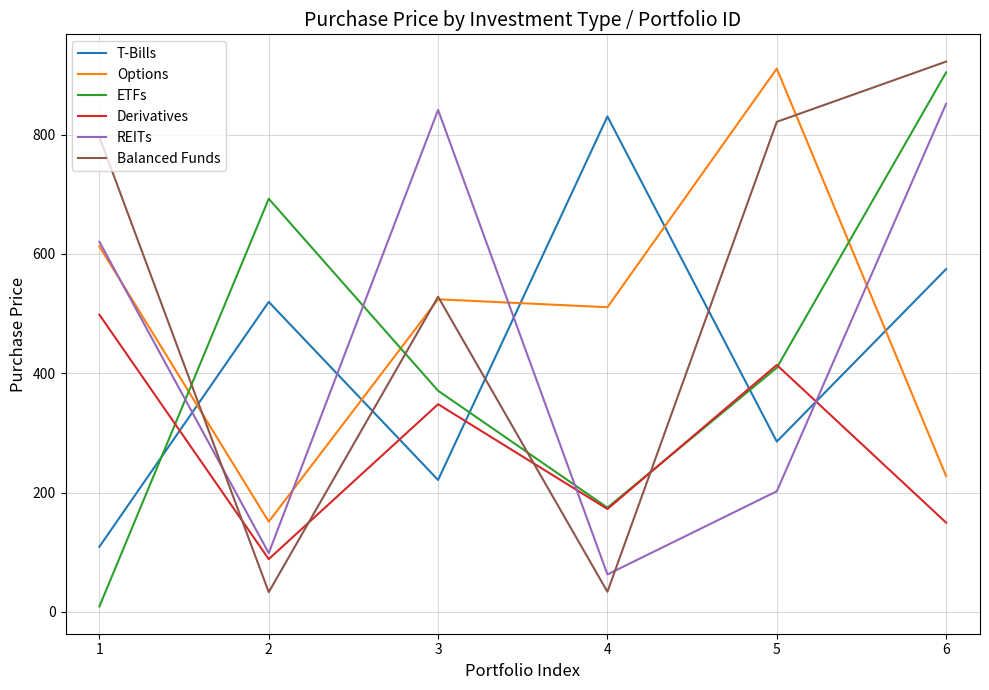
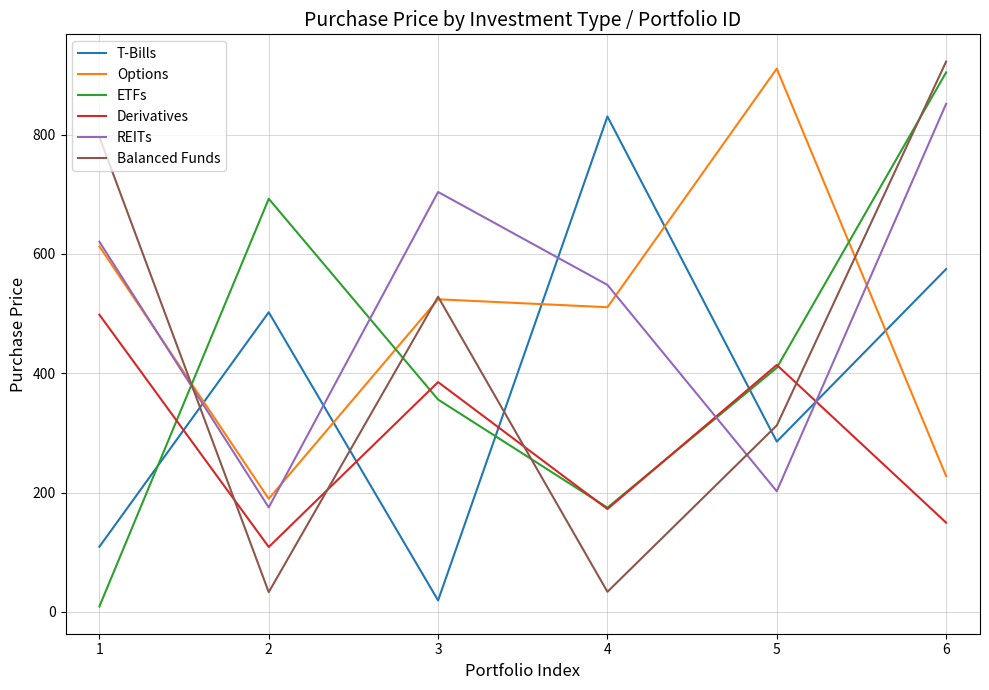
  {
    "T-Bills": {
      "1": 110,
-     "2": 520,
-     "3": 220,
+     "2": 500,
+     "3": 20,
      "4": 830,
      "5": 290,
      "6": 570
    },
    "Options": {
      "1": 610,
-     "2": 150,
+     "2": 190,
      "3": 520,
      "4": 510,
      "5": 910,
      "6": 230
    },
    "ETFs": {
      "1": 10,
      "2": 690,
-     "3": 370,
+     "3": 360,
      "5": 410,
      "6": 900
    },
    "Derivatives": {
      "1": 500,
-     "2": 90,
-     "3": 350,
+     "2": 110,
+     "3": 390,
      "5": 410,
      "6": 150
    },
    "REITs": {
      "1": 620,
-     "2": 100,
-     "3": 840,
-     "4": 60,
+     "2": 180,
+     "3": 700,
+     "4": 550,
      "5": 200,
      "6": 850
    },
    "Balanced Funds": {
      "2": 30,
      "3": 530,
      "4": 30,
-     "5": 820,
+     "5": 310,
      "6": 920
    }
  }
